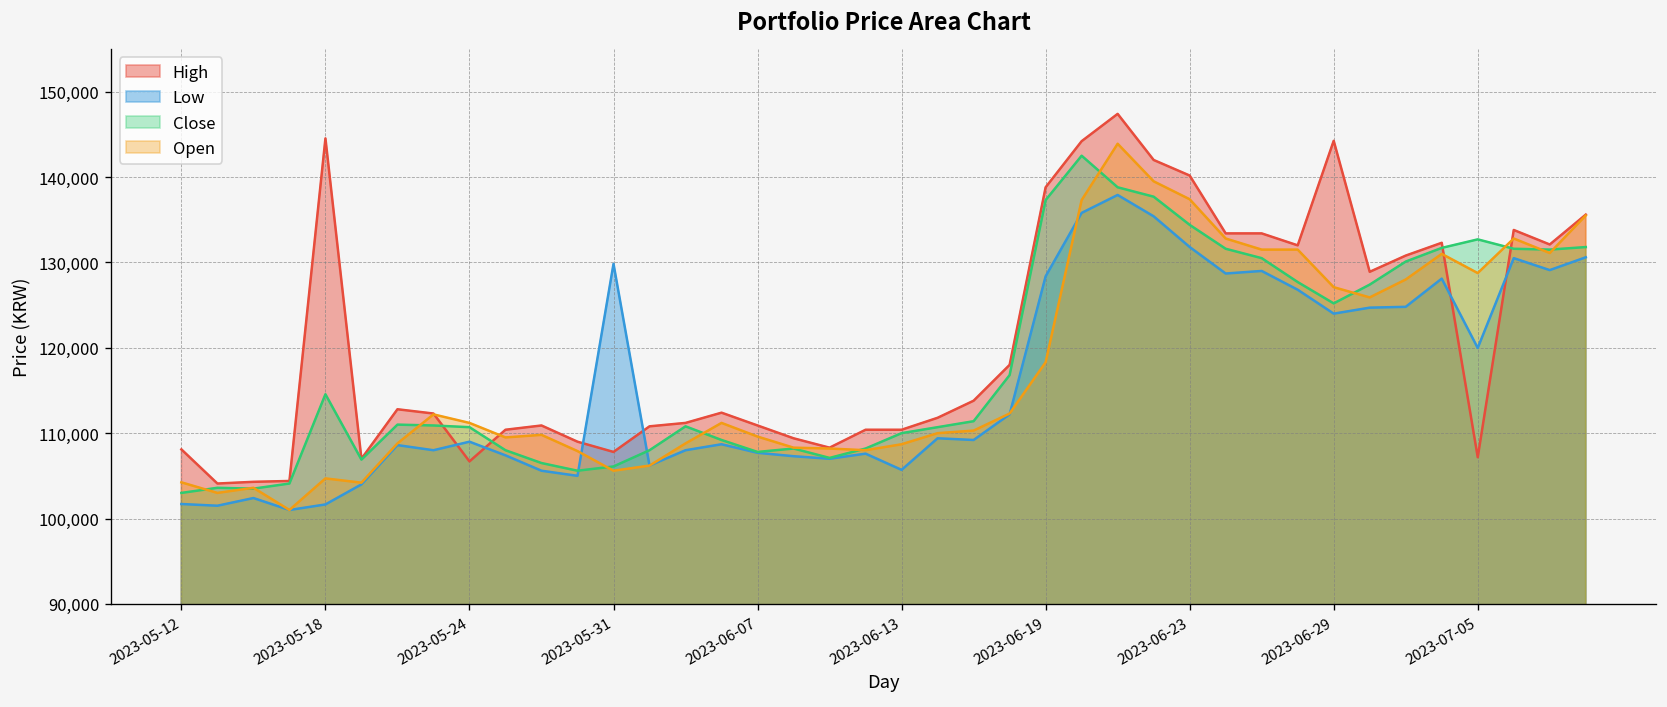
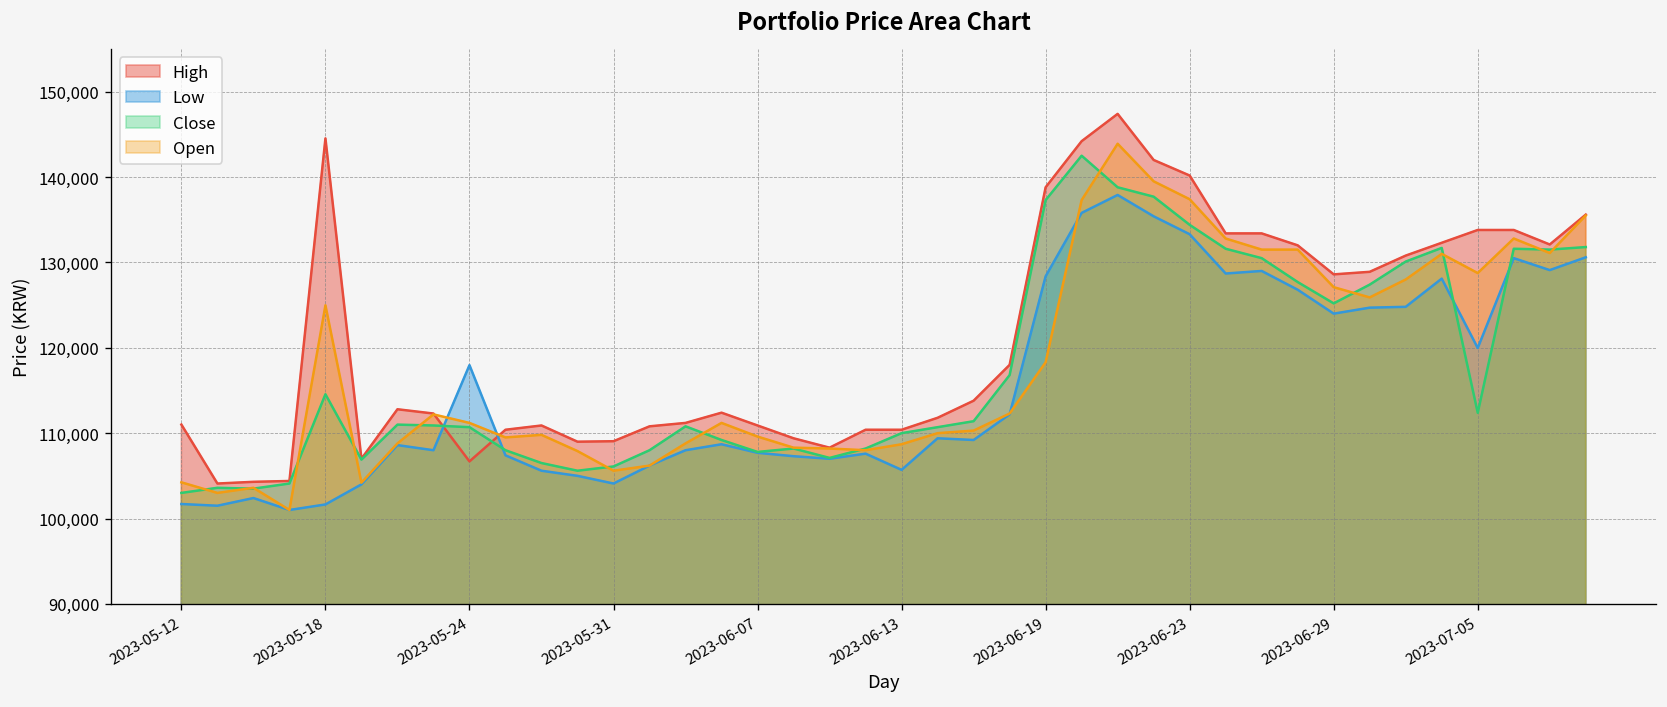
  {
    "High": {
-     "2023-05-12": "108,000",
+     "2023-05-12": "111,000",
      "2023-05-18": "145,000",
      "2023-05-24": "107,000",
-     "2023-05-31": "108,000",
+     "2023-05-31": "109,000",
      "2023-06-07": "111,000",
      "2023-06-13": "110,000",
      "2023-06-19": "139,000",
      "2023-06-23": "140,000",
-     "2023-06-29": "144,000",
-     "2023-07-05": "107,000"
+     "2023-06-29": "129,000",
+     "2023-07-05": "134,000"
    },
    "Low": {
      "2023-05-12": "102,000",
      "2023-05-18": "102,000",
-     "2023-05-24": "109,000",
-     "2023-05-31": "130,000",
+     "2023-05-24": "118,000",
+     "2023-05-31": "104,000",
      "2023-06-13": "106,000",
      "2023-06-19": "128,000",
-     "2023-06-23": "132,000",
+     "2023-06-23": "133,000",
      "2023-06-29": "124,000",
      "2023-07-05": "120,000"
    },
    "Close": {
      "2023-05-12": "103,000",
      "2023-05-18": "115,000",
      "2023-05-24": "111,000",
      "2023-05-31": "106,000",
      "2023-06-13": "110,000",
      "2023-06-19": "137,000",
      "2023-06-23": "134,000",
      "2023-06-29": "125,000",
-     "2023-07-05": "133,000"
+     "2023-07-05": "112,000"
    },
    "Open": {
      "2023-05-12": "104,000",
-     "2023-05-18": "105,000",
+     "2023-05-18": "125,000",
      "2023-05-24": "111,000",
      "2023-05-31": "106,000",
      "2023-06-07": "110,000",
      "2023-06-13": "109,000",
      "2023-06-19": "118,000",
      "2023-06-23": "137,000",
      "2023-06-29": "127,000",
      "2023-07-05": "129,000"
    }
  }
